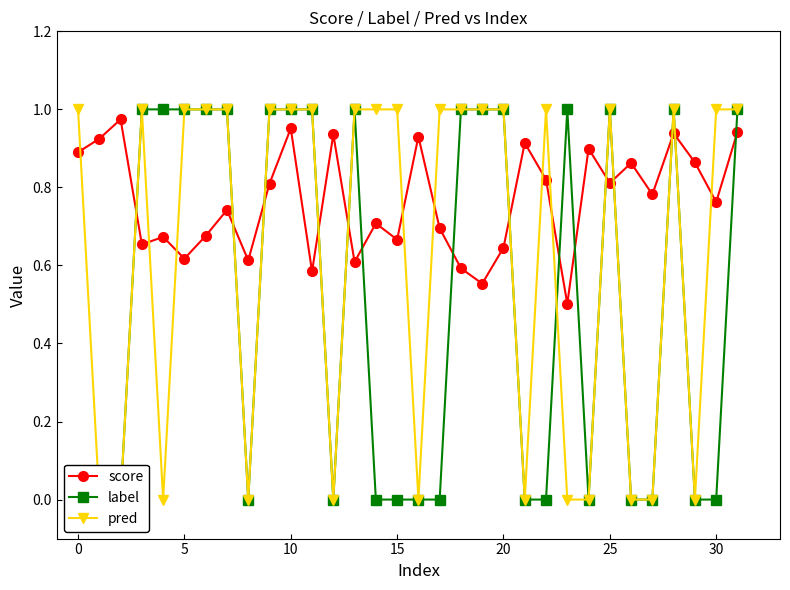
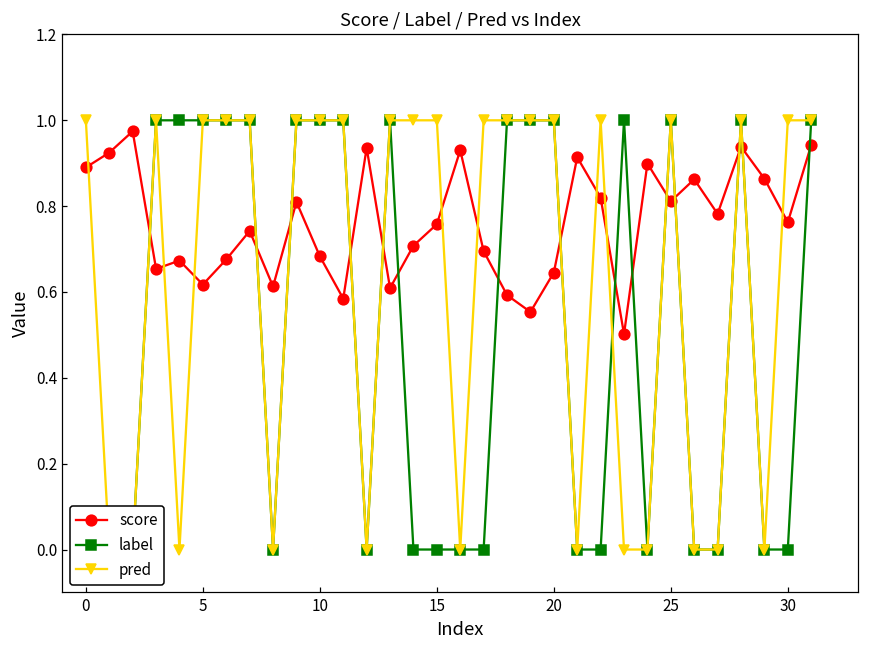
  {
    "score": {
      "0": 0.89,
      "5": 0.62,
-     "10": 0.95,
-     "15": 0.67,
+     "10": 0.68,
+     "15": 0.76,
      "20": 0.65,
      "25": 0.81,
      "30": 0.76
    },
    "label": {
      "15": 0.00,
      "30": 0.00
    },
    "pred": {
      "0": 1.00,
      "15": 1.00,
      "30": 1.00
    }
  }
